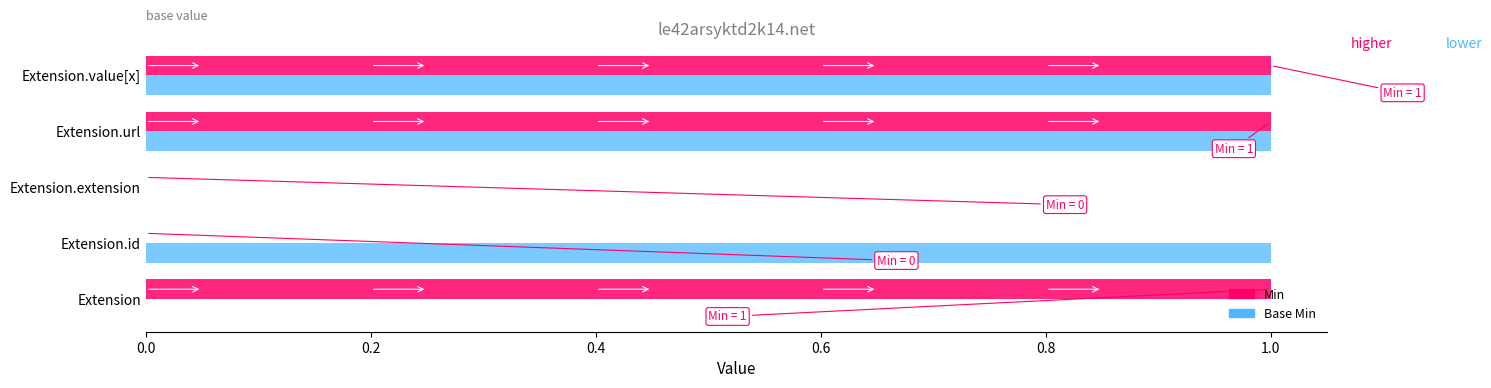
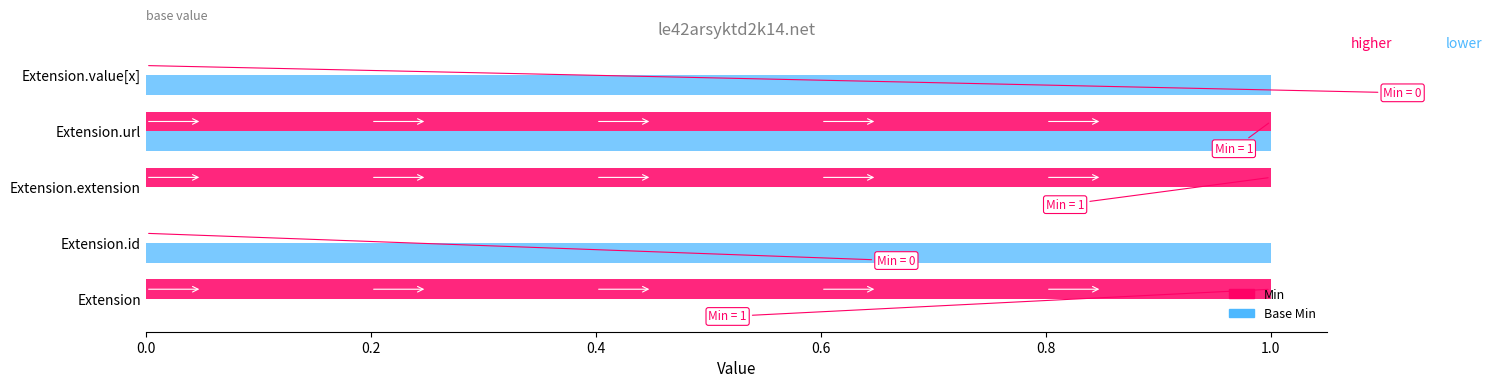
  {
    "Min": {
-     "Extension.value[x]": 1,
-     "Extension.extension": 0
+     "Extension.value[x]": 0,
+     "Extension.extension": 1
    },
    "Base Min": {
      "Extension": 0.000
    }
  }
